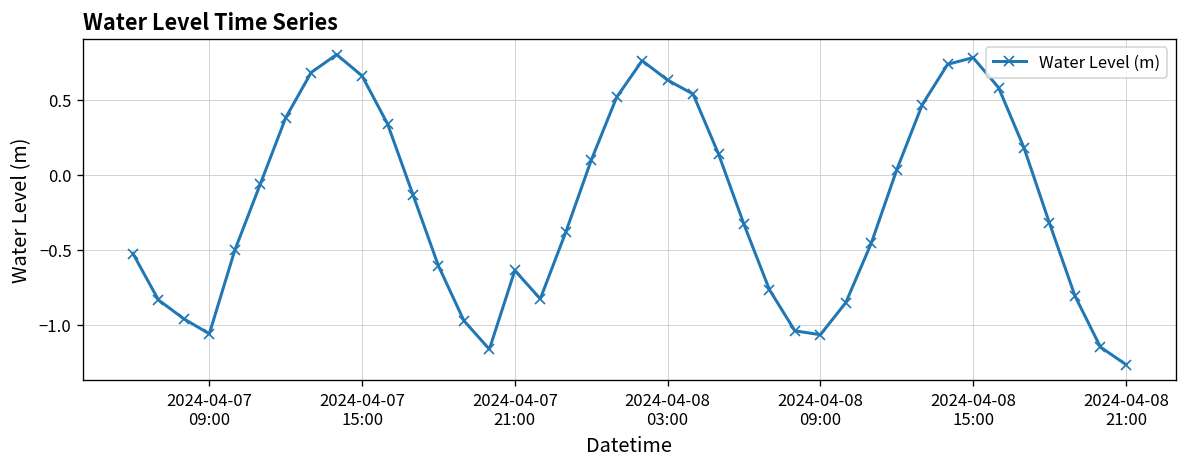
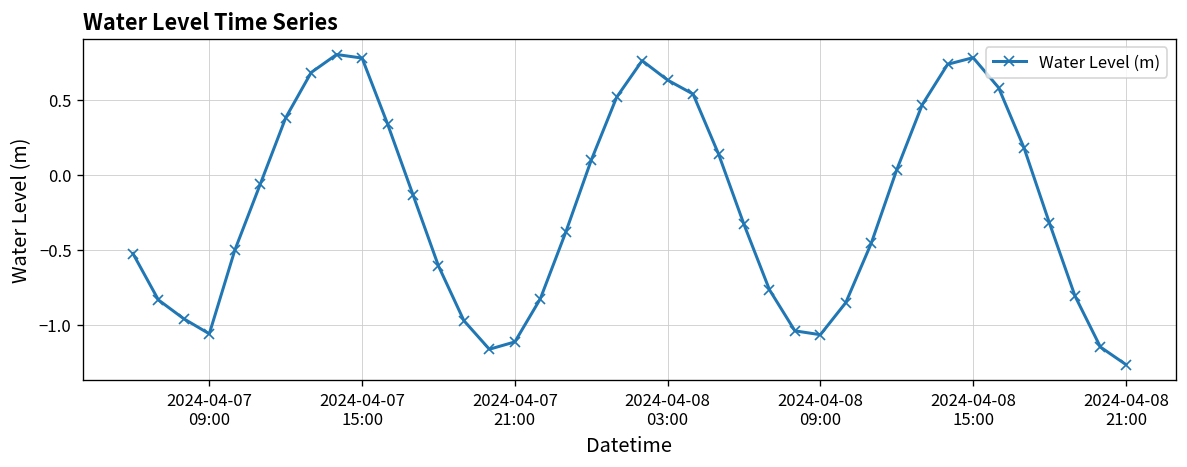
  {
    "2024-04-07 09:00": -1.06,
-   "2024-04-07 15:00": 0.66,
-   "2024-04-07 21:00": -0.64,
+   "2024-04-07 15:00": 0.78,
+   "2024-04-07 21:00": -1.11,
    "2024-04-08 03:00": 0.63,
    "2024-04-08 09:00": -1.07,
    "2024-04-08 15:00": 0.78,
    "2024-04-08 21:00": -1.27
  }
